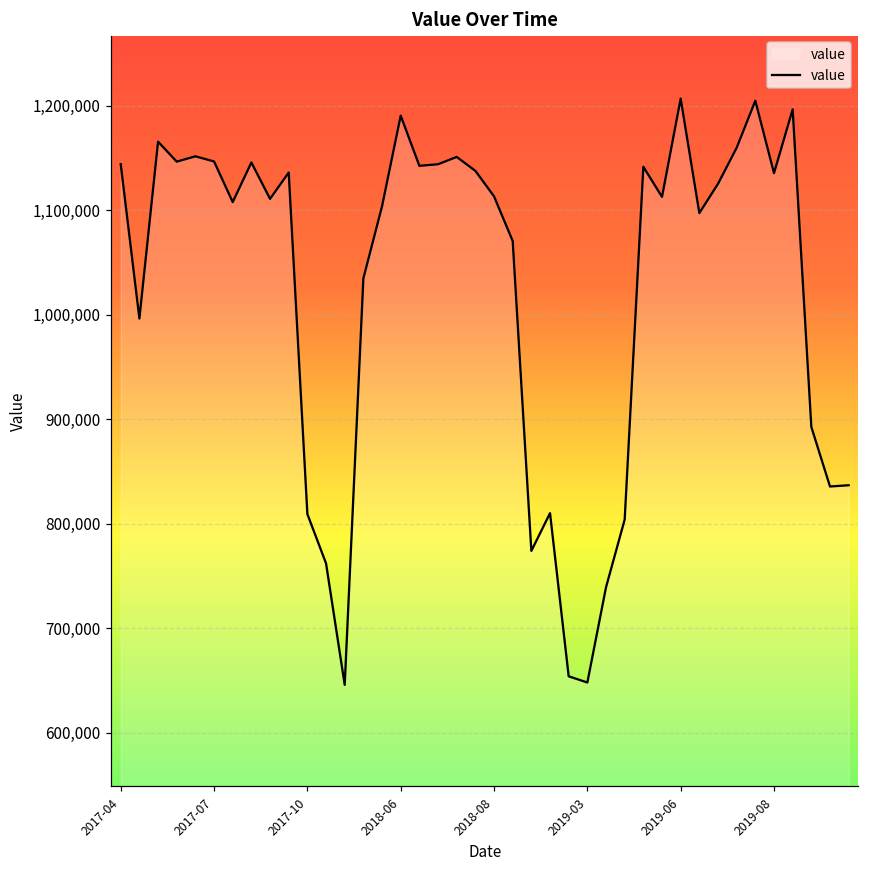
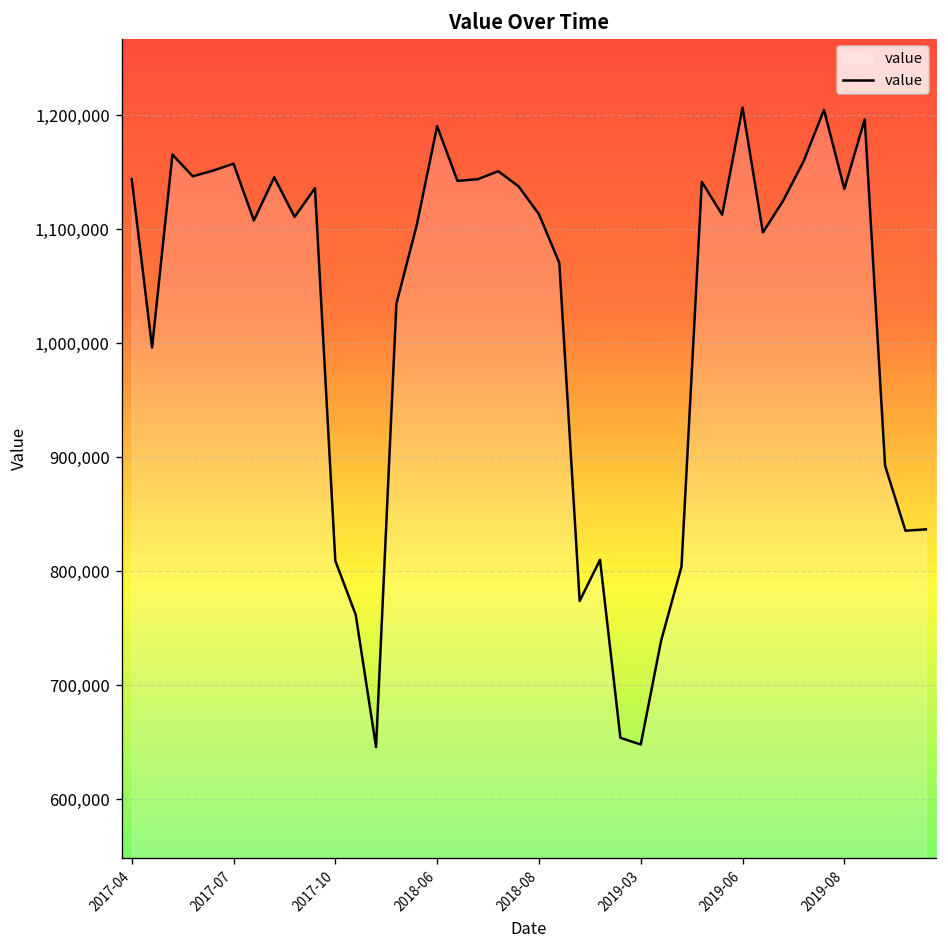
  {
    "2017-04": "1,140,000",
-   "2017-07": "1,150,000",
+   "2017-07": "1,160,000",
    "2017-10": "810,000",
    "2018-06": "1,190,000",
    "2018-08": "1,110,000",
    "2019-03": "650,000",
    "2019-06": "1,210,000",
    "2019-08": "1,140,000"
  }
